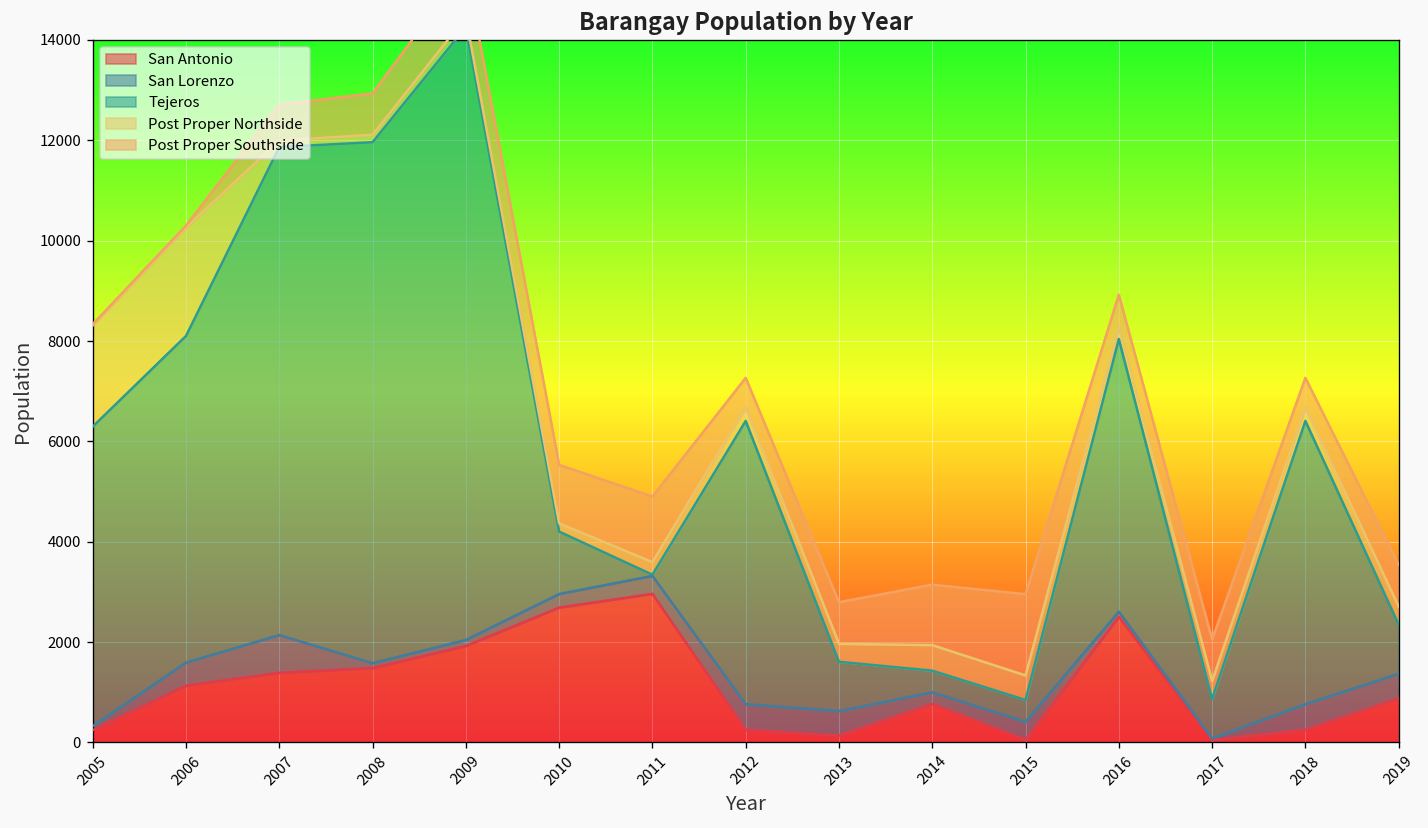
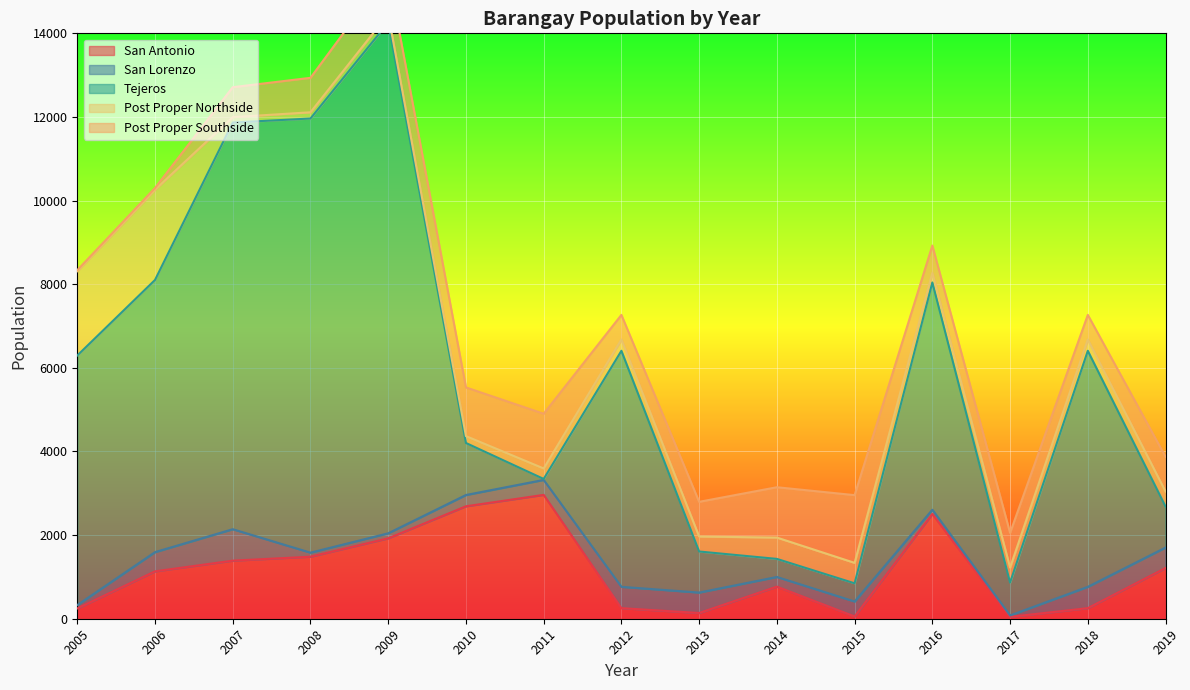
  {
    "San Antonio": {
      "2005": 200,
      "2006": 1100,
      "2007": 1400,
      "2008": 1500,
      "2009": 1900,
      "2010": 2700,
      "2011": 3000,
      "2012": 300,
      "2013": 100,
      "2014": 800,
      "2015": 100,
      "2016": 2500,
      "2018": 300,
-     "2019": 900
+     "2019": 1200
    }
  }
